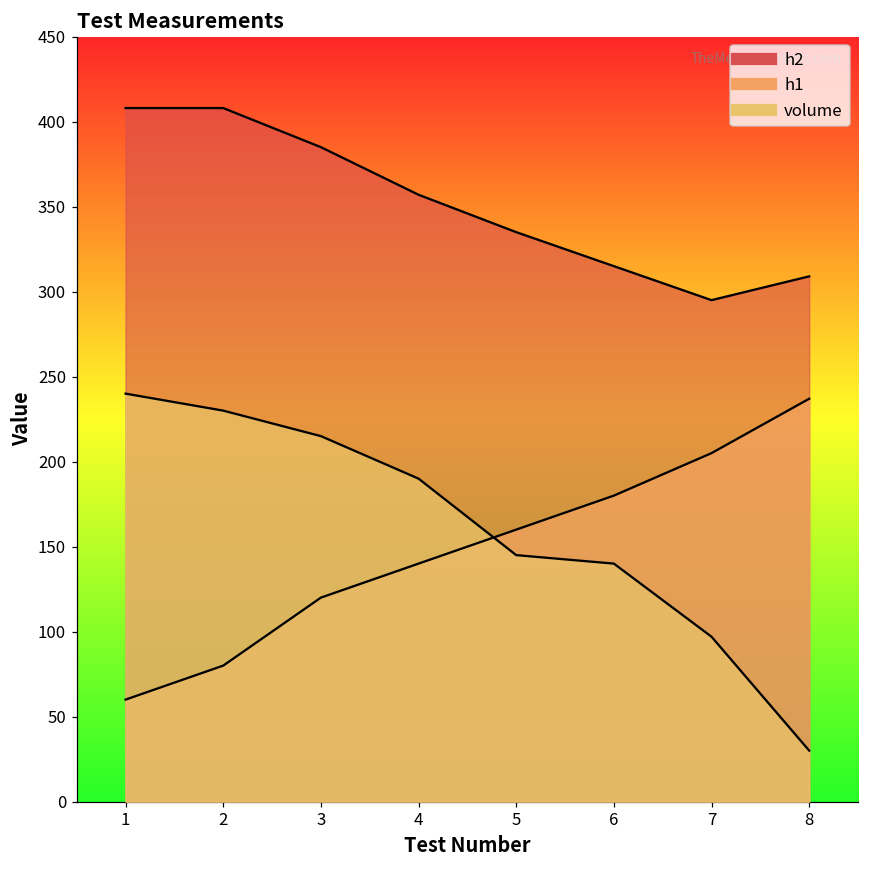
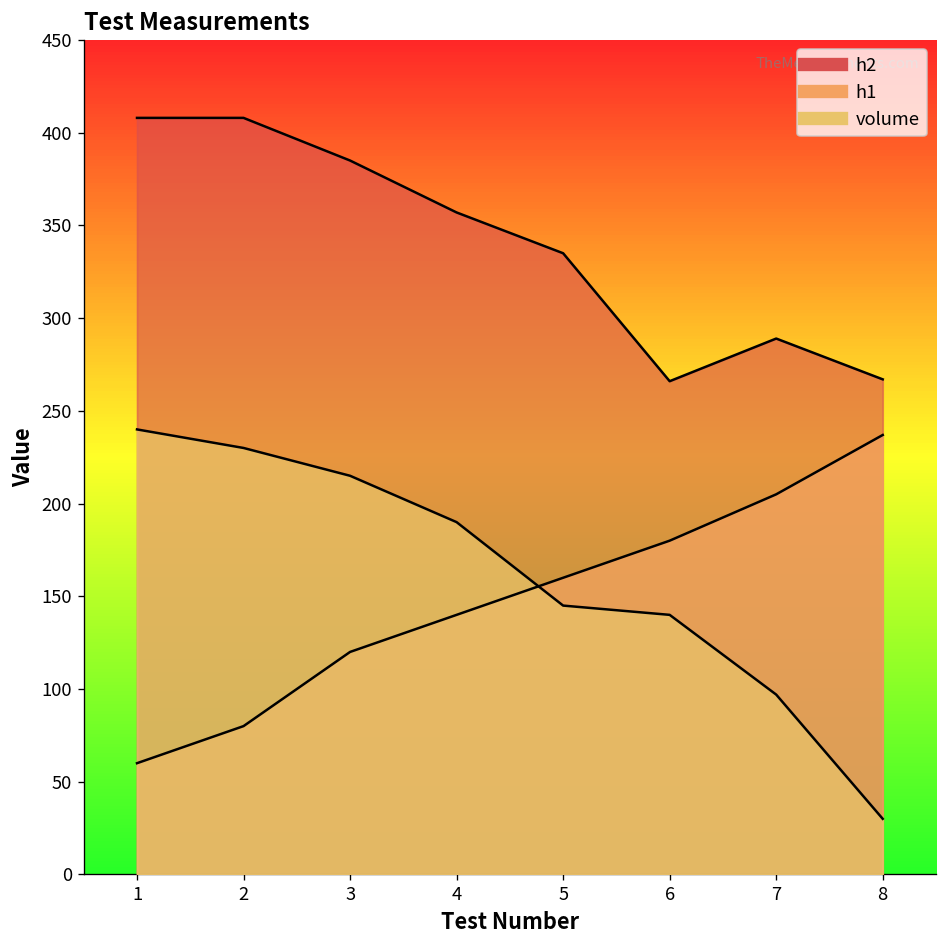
  {
    "h2": {
      "1": 408,
      "2": 408,
      "3": 385,
      "4": 357,
      "5": 335,
-     "6": 315,
-     "7": 295,
-     "8": 309
+     "6": 266,
+     "7": 289,
+     "8": 267
    }
  }
